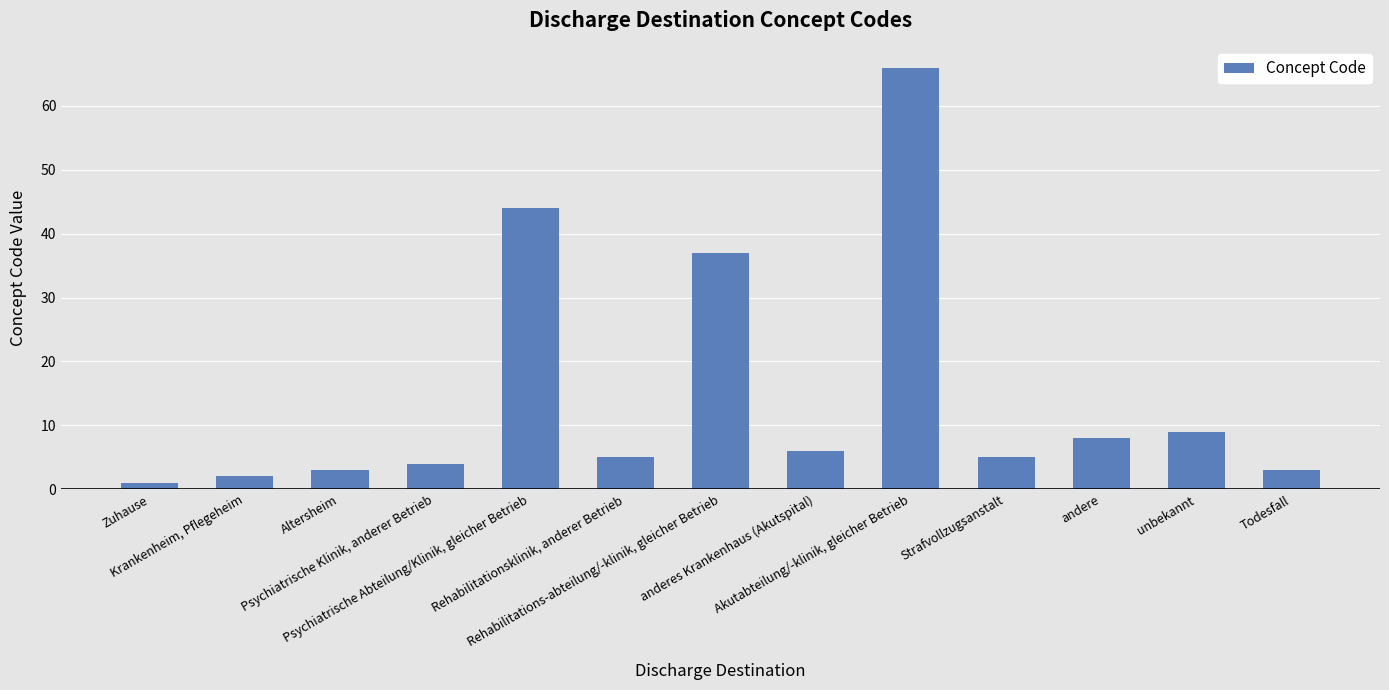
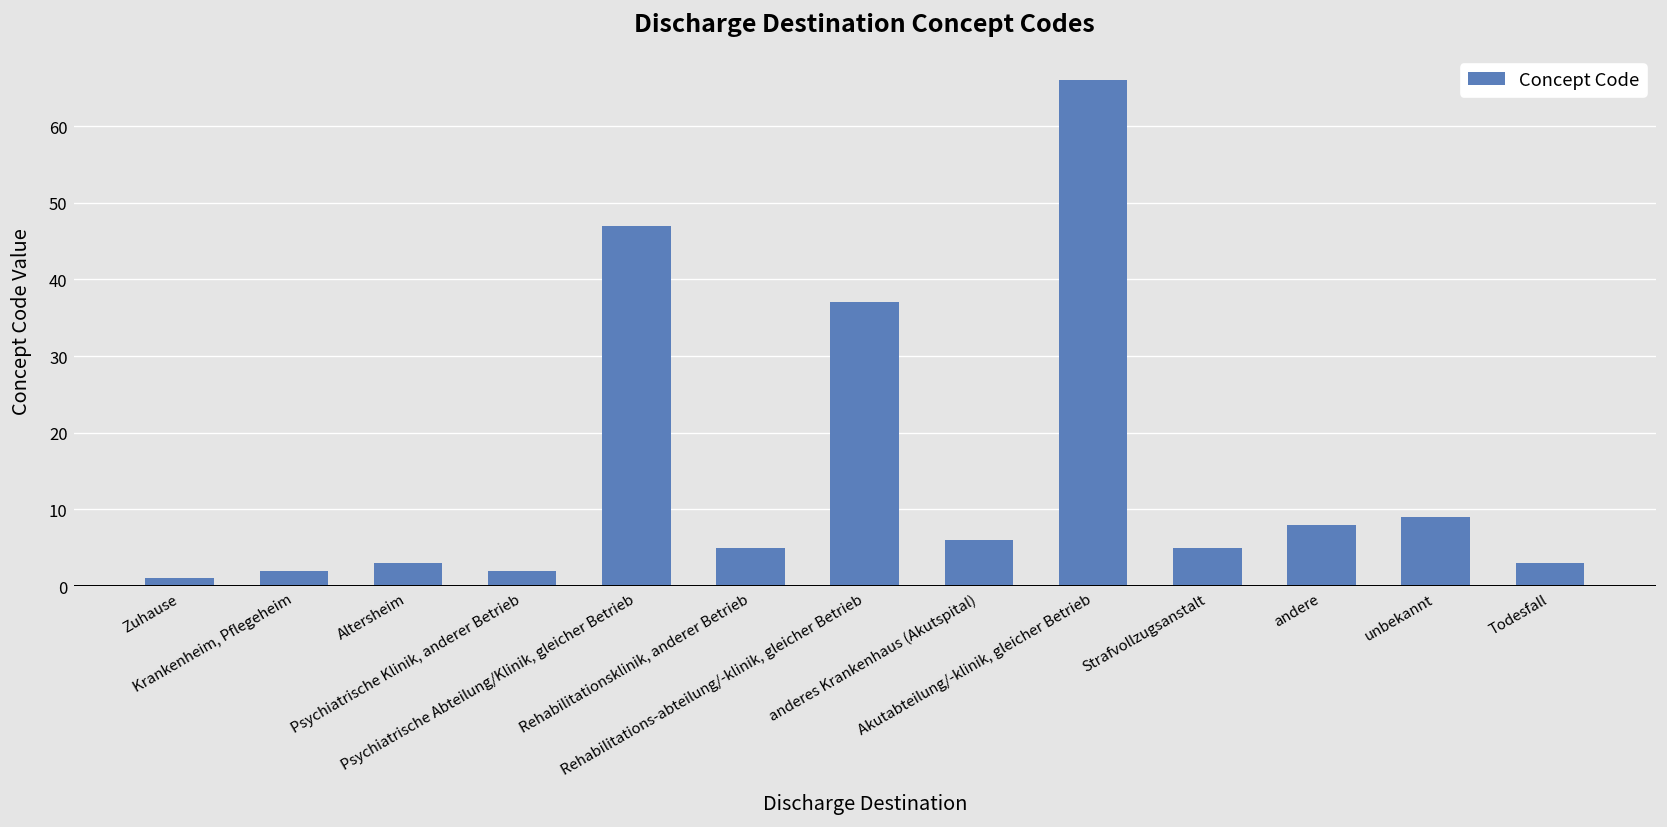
  {
    "Zuhause": 1,
    "Krankenheim, Pflegeheim": 2,
    "Altersheim": 3,
-   "Psychiatrische Klinik, anderer Betrieb": 4,
-   "Psychiatrische Abteilung/Klinik, gleicher Betrieb": 44,
+   "Psychiatrische Klinik, anderer Betrieb": 2,
+   "Psychiatrische Abteilung/Klinik, gleicher Betrieb": 47,
    "Rehabilitationsklinik, anderer Betrieb": 5,
    "Rehabilitations-abteilung/-klinik, gleicher Betrieb": 37,
    "anderes Krankenhaus (Akutspital)": 6,
    "Akutabteilung/-klinik, gleicher Betrieb": 66,
    "Strafvollzugsanstalt": 5,
    "andere": 8,
    "unbekannt": 9,
    "Todesfall": 3
  }
